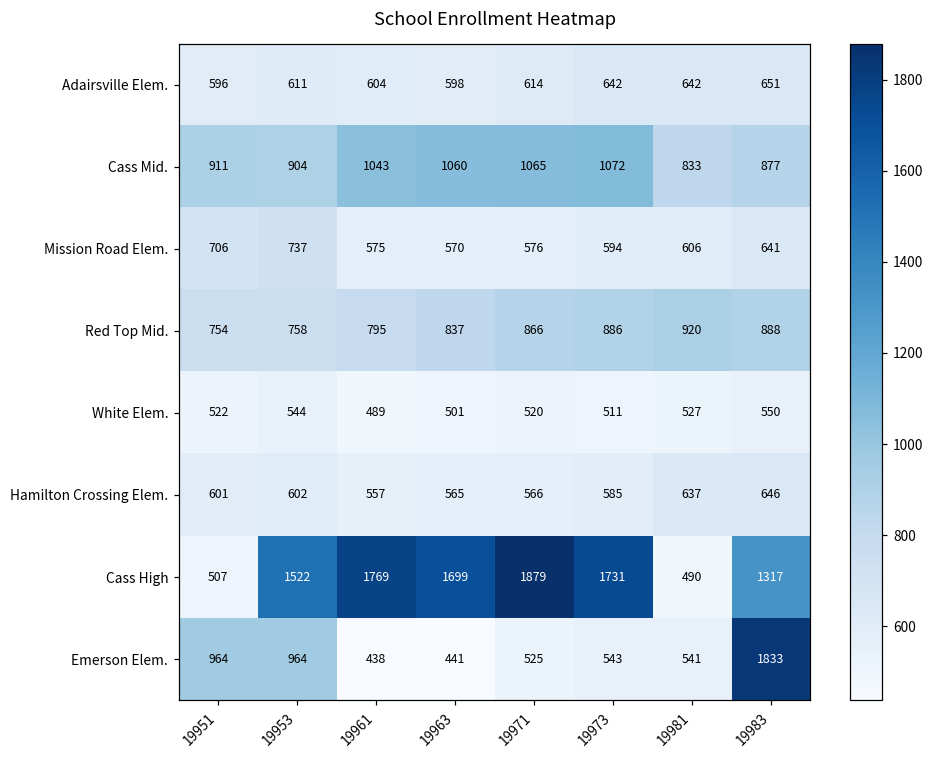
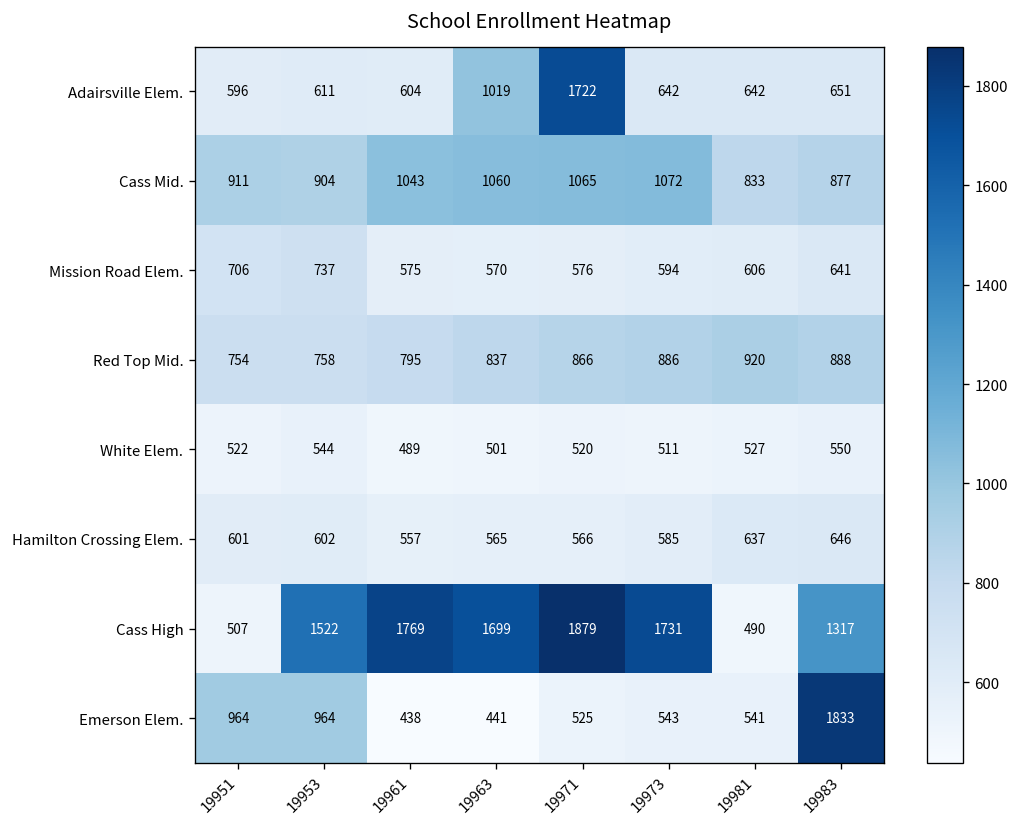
  {
    "Adairsville Elem.": {
      "19951": 596,
      "19953": 611,
      "19961": 604,
-     "19963": 598,
-     "19971": 614,
+     "19963": 1019,
+     "19971": 1722,
      "19973": 642,
      "19981": 642,
      "19983": 651
    },
    "Cass Mid.": {
      "19951": 911,
      "19953": 904,
      "19961": 1043,
      "19963": 1060,
      "19971": 1065,
      "19973": 1072,
      "19981": 833,
      "19983": 877
    },
    "Mission Road Elem.": {
      "19951": 706,
      "19953": 737,
      "19961": 575,
      "19963": 570,
      "19971": 576,
      "19973": 594,
      "19981": 606,
      "19983": 641
    },
    "Red Top Mid.": {
      "19951": 754,
      "19953": 758,
      "19961": 795,
      "19963": 837,
      "19971": 866,
      "19973": 886,
      "19981": 920,
      "19983": 888
    },
    "White Elem.": {
      "19951": 522,
      "19953": 544,
      "19961": 489,
      "19963": 501,
      "19971": 520,
      "19973": 511,
      "19981": 527,
      "19983": 550
    },
    "Hamilton Crossing Elem.": {
      "19951": 601,
      "19953": 602,
      "19961": 557,
      "19963": 565,
      "19971": 566,
      "19973": 585,
      "19981": 637,
      "19983": 646
    },
    "Cass High": {
      "19951": 507,
      "19953": 1522,
      "19961": 1769,
      "19963": 1699,
      "19971": 1879,
      "19973": 1731,
      "19981": 490,
      "19983": 1317
    },
    "Emerson Elem.": {
      "19951": 964,
      "19953": 964,
      "19961": 438,
      "19963": 441,
      "19971": 525,
      "19973": 543,
      "19981": 541,
      "19983": 1833
    }
  }
